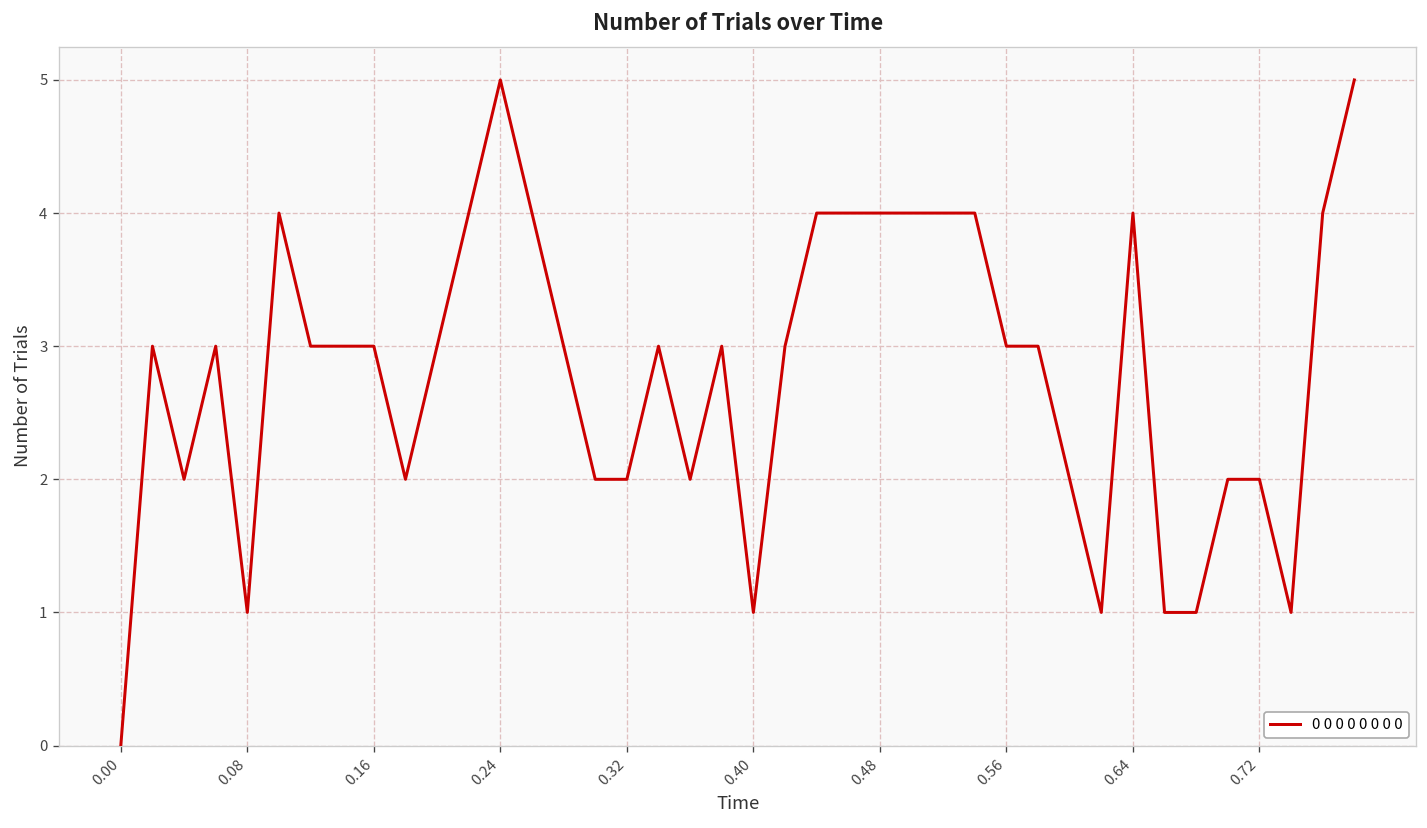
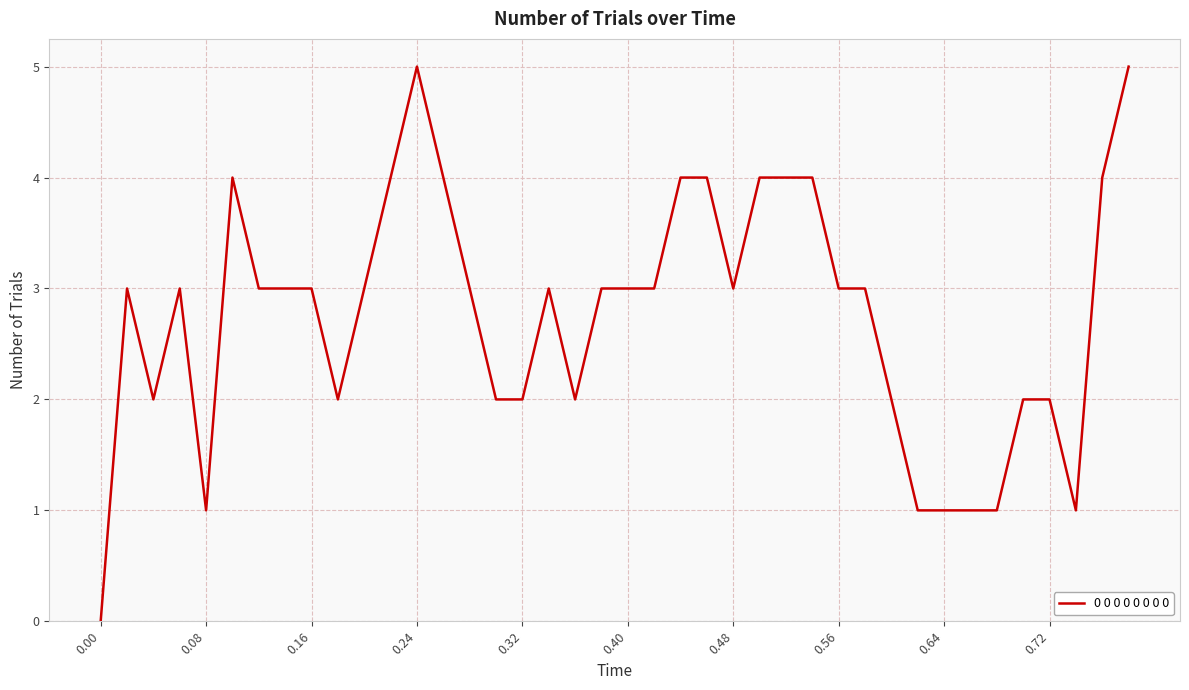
  {
    "0.00": 0,
    "0.08": 1,
    "0.16": 3,
    "0.24": 5,
    "0.32": 2,
-   "0.40": 1,
-   "0.48": 4,
+   "0.40": 3,
+   "0.48": 3,
    "0.56": 3,
-   "0.64": 4,
+   "0.64": 1,
    "0.72": 2
  }
